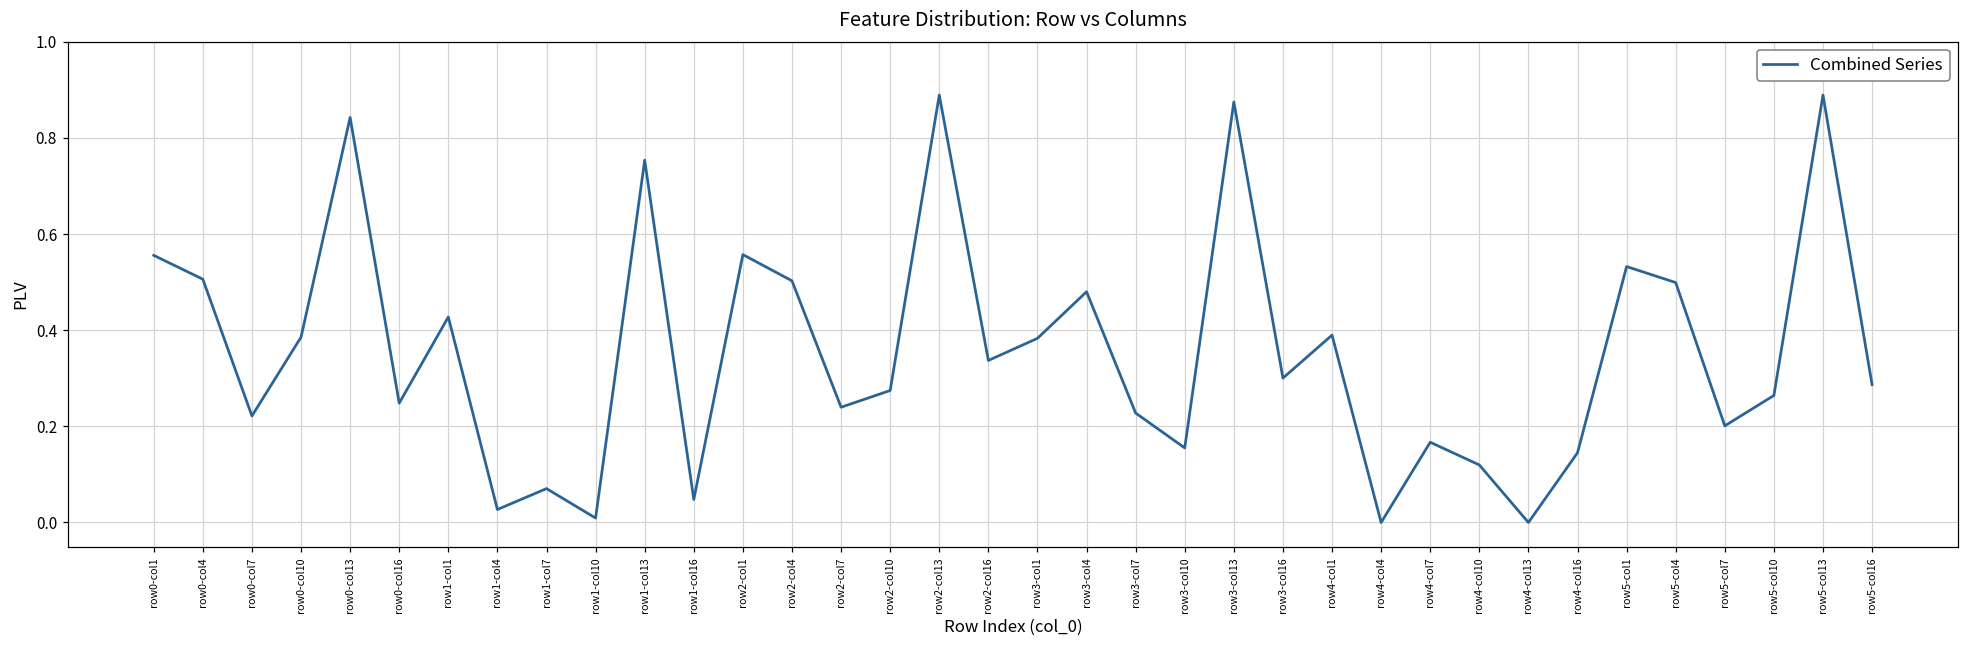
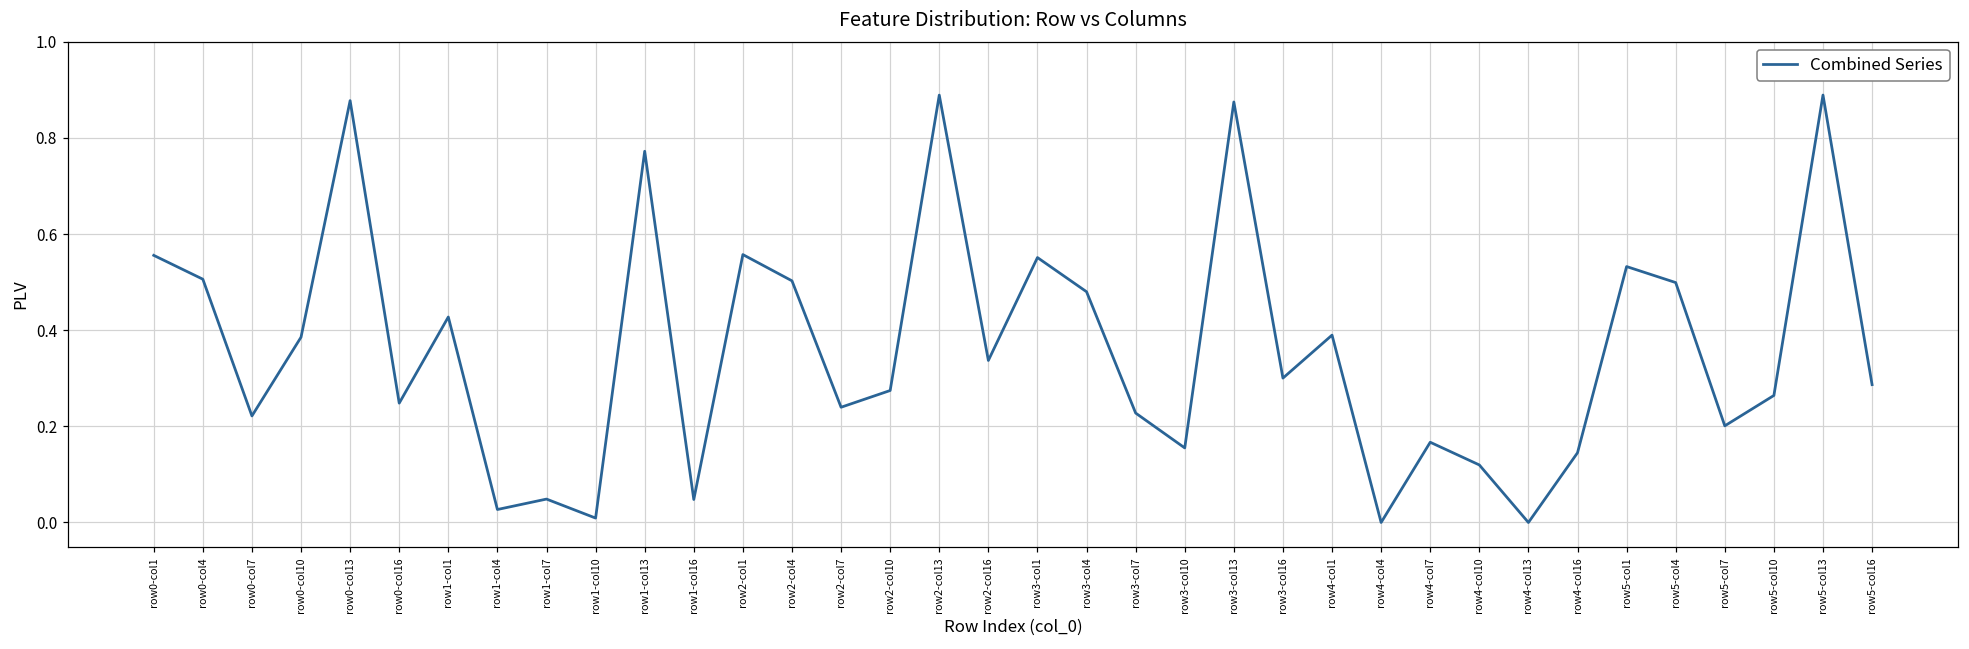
  {
    "row0-col1": 0.56,
    "row0-col4": 0.51,
    "row0-col7": 0.22,
    "row0-col10": 0.39,
-   "row0-col13": 0.84,
+   "row0-col13": 0.88,
    "row0-col16": 0.25,
    "row1-col1": 0.43,
    "row1-col4": 0.03,
-   "row1-col7": 0.07,
+   "row1-col7": 0.05,
    "row1-col10": 0.01,
-   "row1-col13": 0.75,
+   "row1-col13": 0.77,
    "row1-col16": 0.05,
    "row2-col1": 0.56,
    "row2-col4": 0.50,
    "row2-col7": 0.24,
    "row2-col10": 0.27,
    "row2-col13": 0.89,
    "row2-col16": 0.34,
-   "row3-col1": 0.38,
+   "row3-col1": 0.55,
    "row3-col4": 0.48,
    "row3-col7": 0.23,
    "row3-col10": 0.16,
    "row3-col13": 0.87,
    "row3-col16": 0.30,
    "row4-col1": 0.39,
    "row4-col4": 0.00,
    "row4-col7": 0.17,
    "row4-col10": 0.12,
    "row4-col13": 0.00,
    "row4-col16": 0.15,
    "row5-col1": 0.53,
    "row5-col4": 0.50,
    "row5-col7": 0.20,
    "row5-col10": 0.26,
    "row5-col13": 0.89,
    "row5-col16": 0.29
  }
